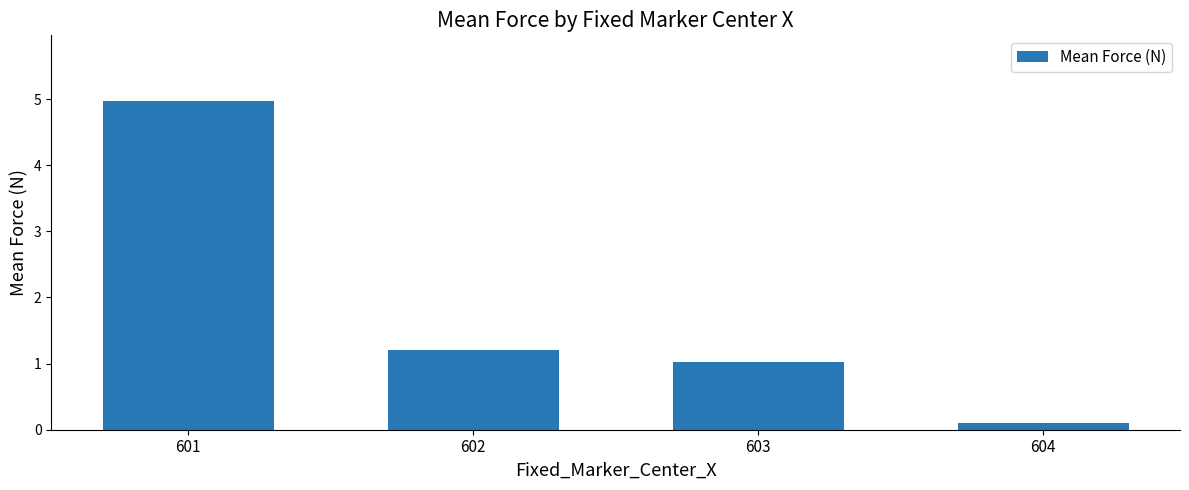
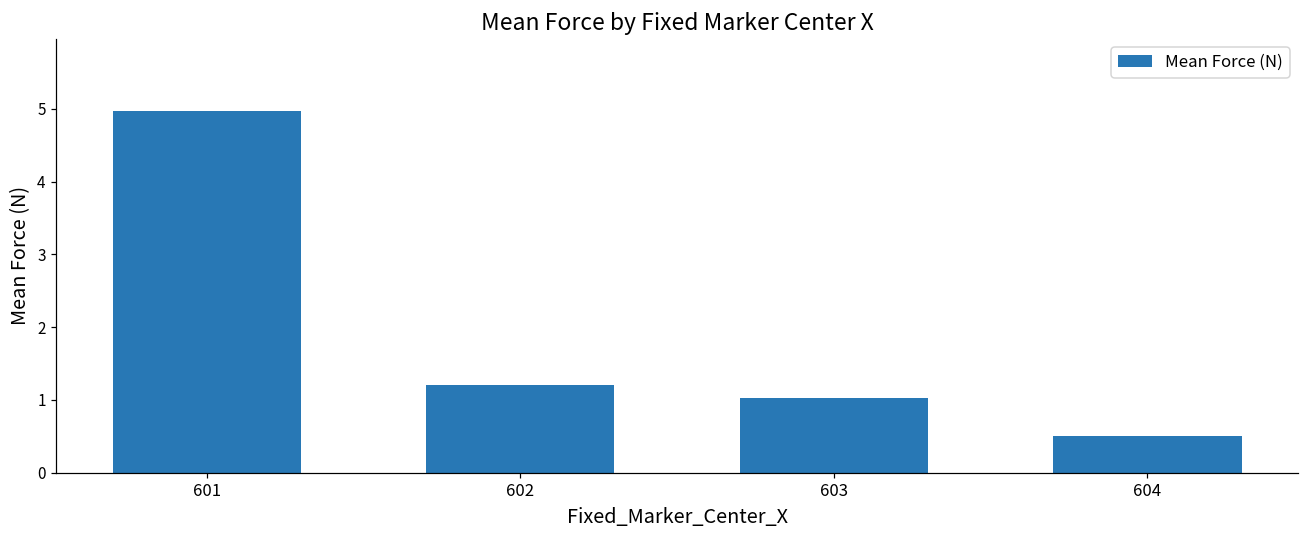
  {
    "601": 5.0,
    "602": 1.2,
    "603": 1.0,
-   "604": 0.1
+   "604": 0.5
  }
